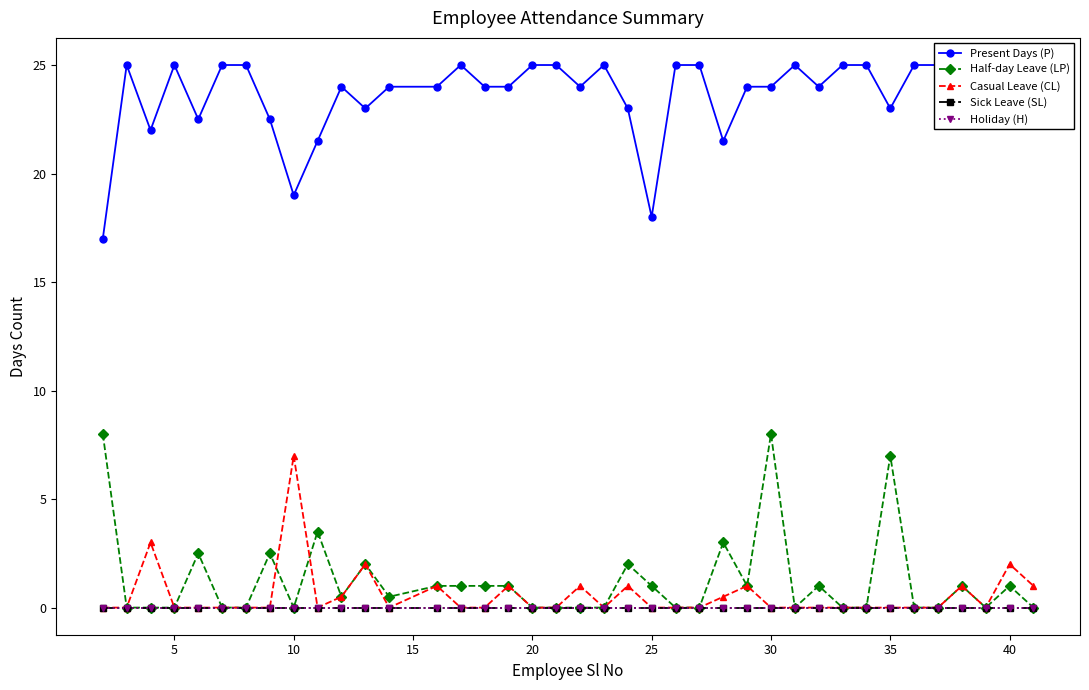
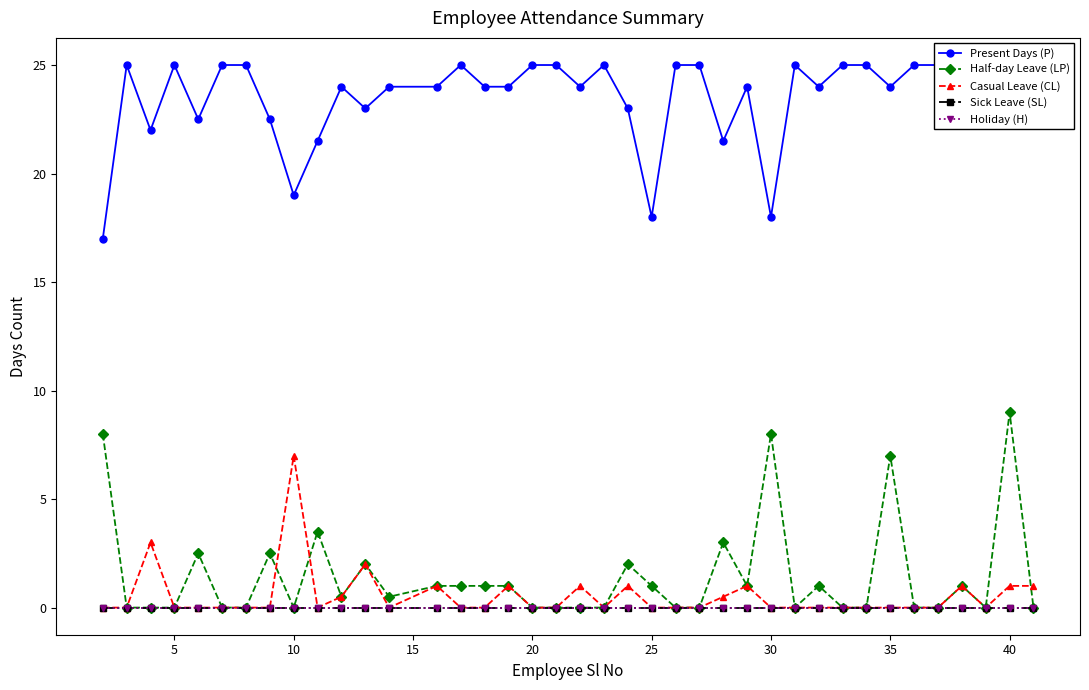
  {
    "Present Days (P)": {
      "5": 25,
      "10": 19,
      "20": 25,
      "25": 18,
-     "30": 24,
-     "35": 23
+     "30": 18,
+     "35": 24
    },
    "Half-day Leave (LP)": {
      "25": 1,
      "30": 8,
      "35": 7,
-     "40": 1
+     "40": 9
    },
    "Casual Leave (CL)": {
      "10": 7,
-     "40": 2
+     "40": 1
    },
    "Holiday (H)": {
      "40": 0
    }
  }
